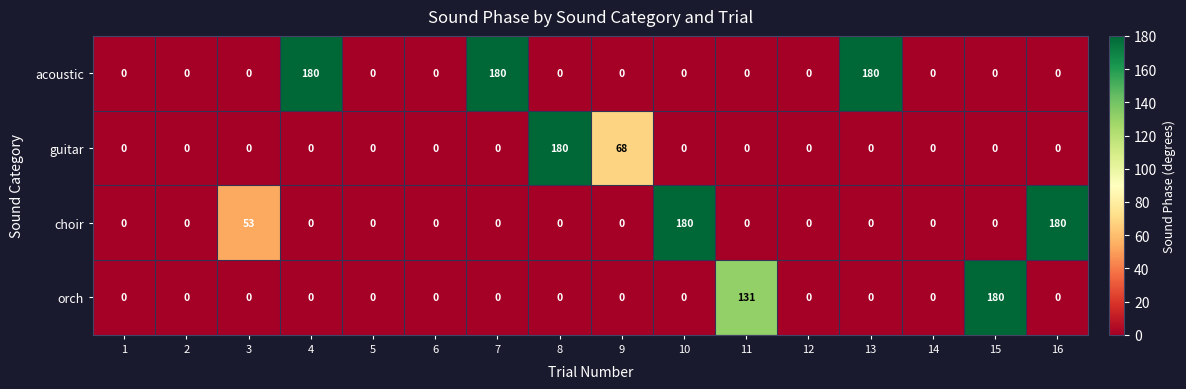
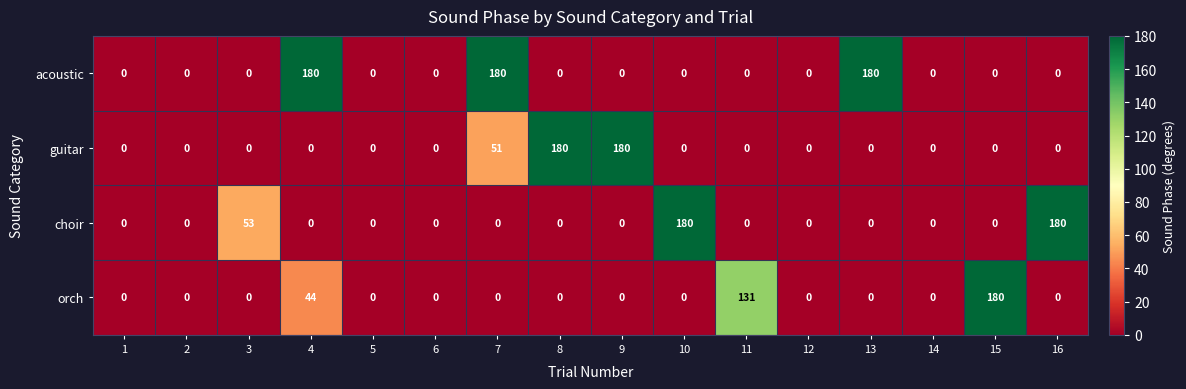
  {
    "acoustic": {
      "1": 0,
      "2": 0,
      "3": 0,
      "4": 180,
      "5": 0,
      "6": 0,
      "7": 180,
      "8": 0,
      "9": 0,
      "10": 0,
      "11": 0,
      "12": 0,
      "13": 180,
      "14": 0,
      "15": 0,
      "16": 0
    },
    "guitar": {
      "1": 0,
      "2": 0,
      "3": 0,
      "4": 0,
      "5": 0,
      "6": 0,
-     "7": 0,
+     "7": 51,
      "8": 180,
-     "9": 68,
+     "9": 180,
      "10": 0,
      "11": 0,
      "12": 0,
      "13": 0,
      "14": 0,
      "15": 0,
      "16": 0
    },
    "choir": {
      "1": 0,
      "2": 0,
      "3": 53,
      "4": 0,
      "5": 0,
      "6": 0,
      "7": 0,
      "8": 0,
      "9": 0,
      "10": 180,
      "11": 0,
      "12": 0,
      "13": 0,
      "14": 0,
      "15": 0,
      "16": 180
    },
    "orch": {
      "1": 0,
      "2": 0,
      "3": 0,
-     "4": 0,
+     "4": 44,
      "5": 0,
      "6": 0,
      "7": 0,
      "8": 0,
      "9": 0,
      "10": 0,
      "11": 131,
      "12": 0,
      "13": 0,
      "14": 0,
      "15": 180,
      "16": 0
    }
  }
